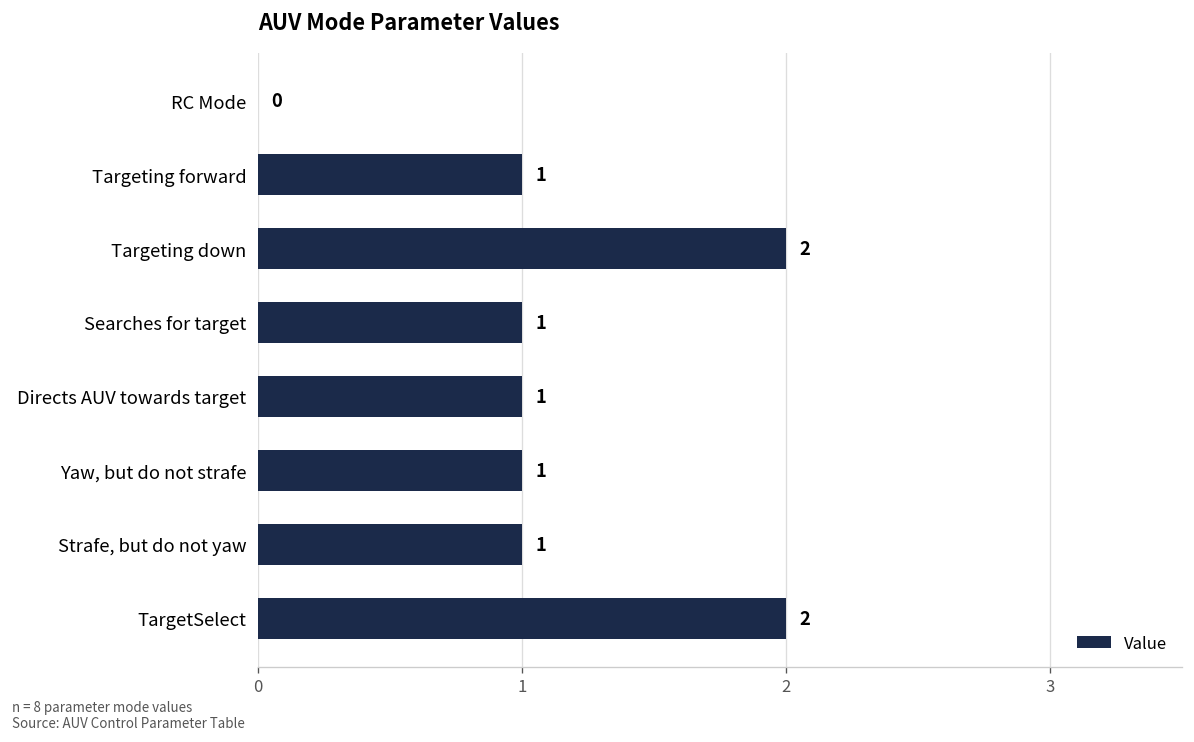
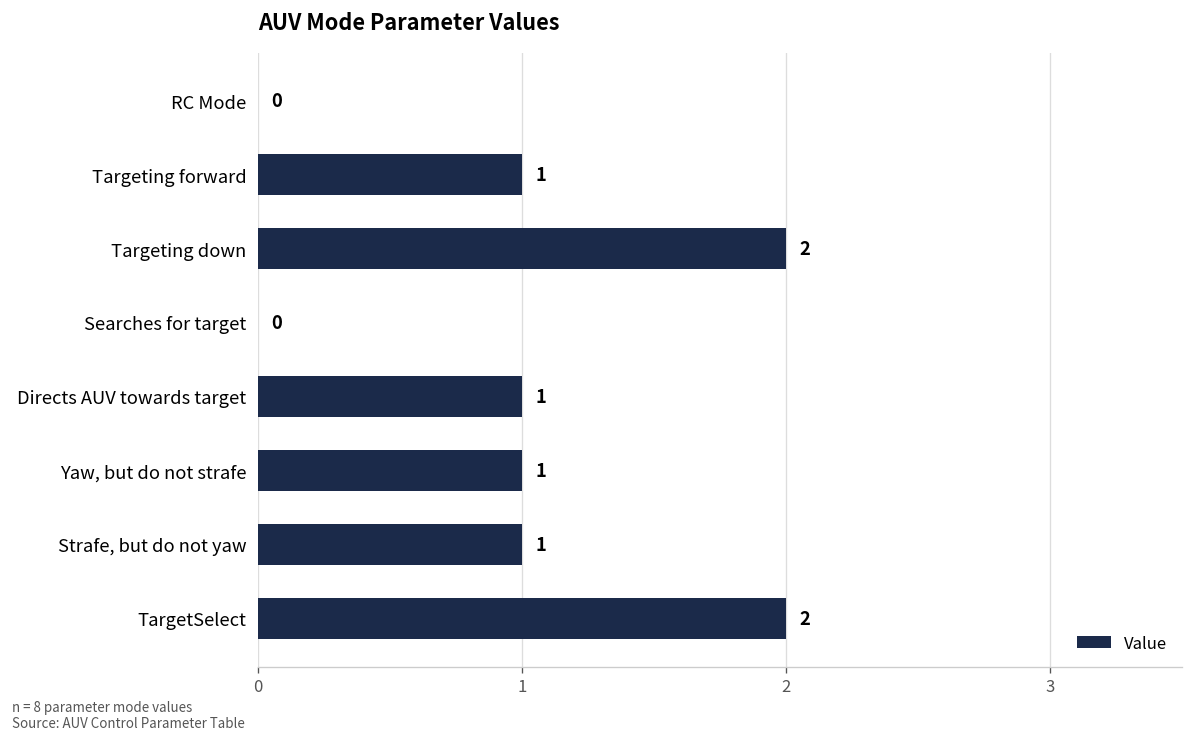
  {
    "RC Mode": 0,
    "Targeting forward": 1,
    "Targeting down": 2,
-   "Searches for target": 1,
+   "Searches for target": 0,
    "Directs AUV towards target": 1,
    "Yaw, but do not strafe": 1,
    "Strafe, but do not yaw": 1,
    "TargetSelect": 2
  }
